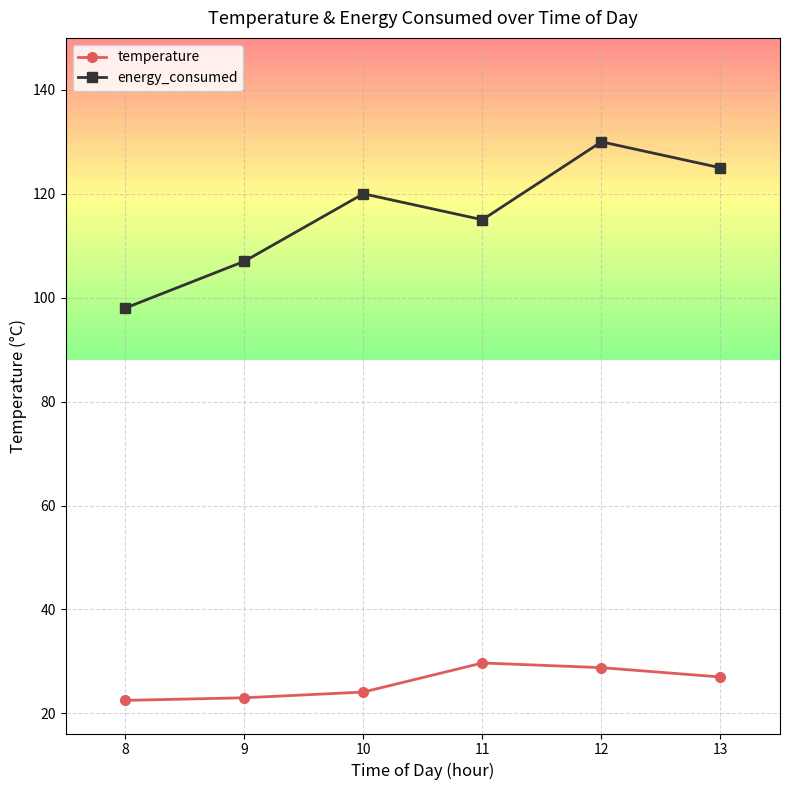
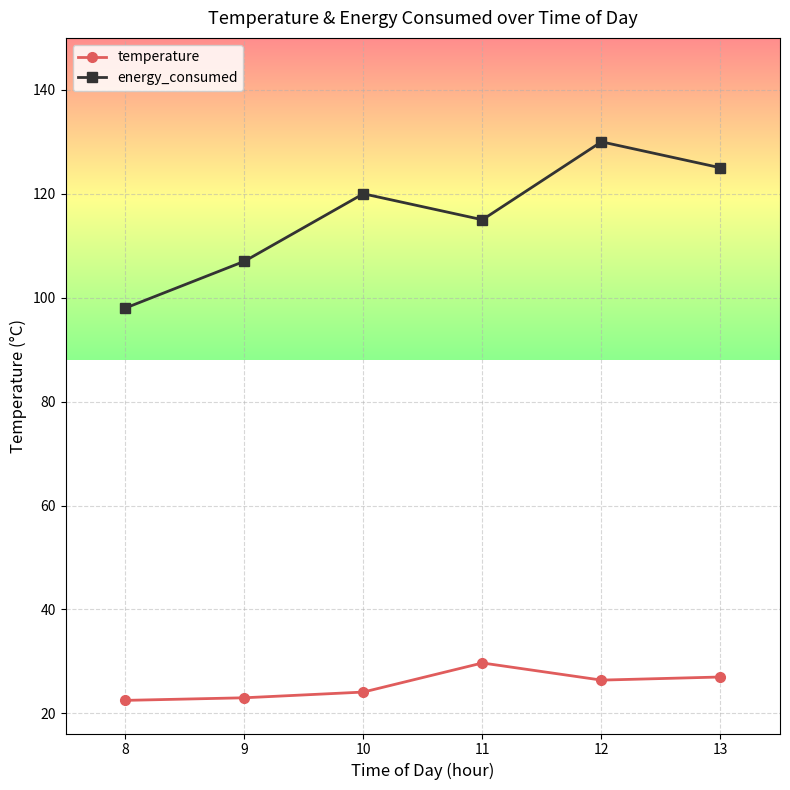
  {
    "temperature": {
      "8": 23,
      "9": 23,
      "10": 24,
      "11": 30,
-     "12": 29,
+     "12": 26,
      "13": 27
    },
    "energy_consumed": {
      "8": 98,
      "9": 107,
      "10": 120,
      "11": 115,
      "12": 130,
      "13": 125
    }
  }
